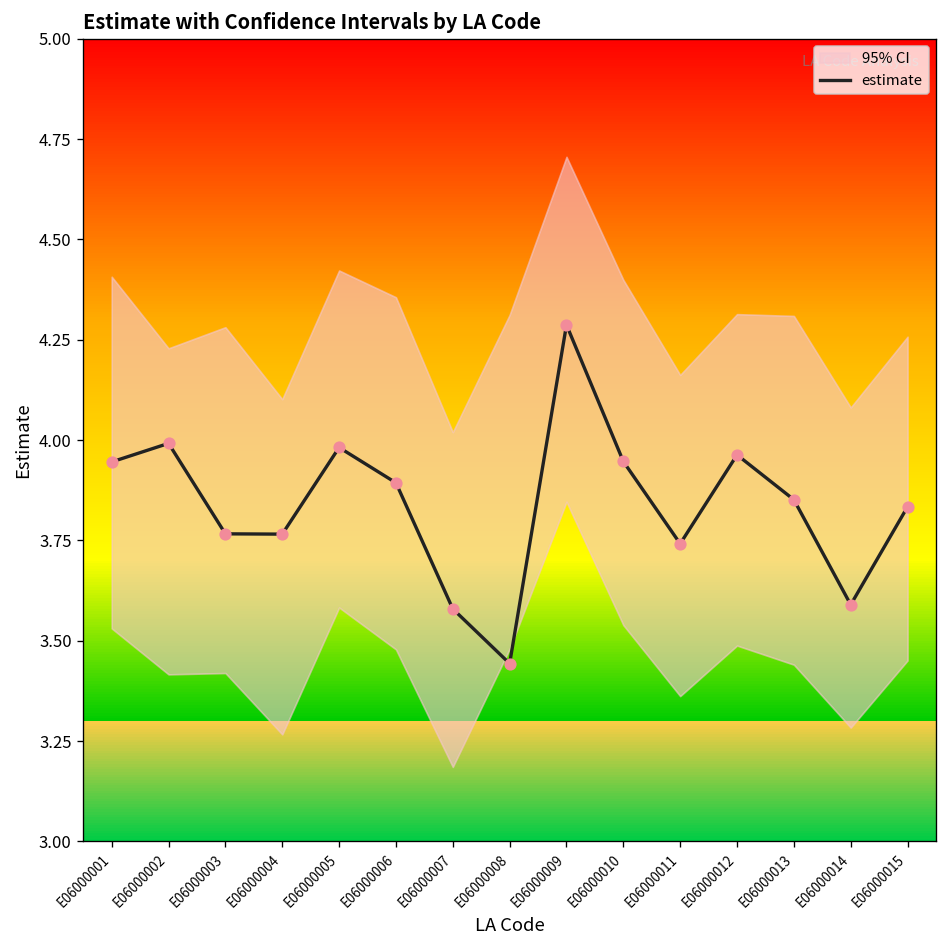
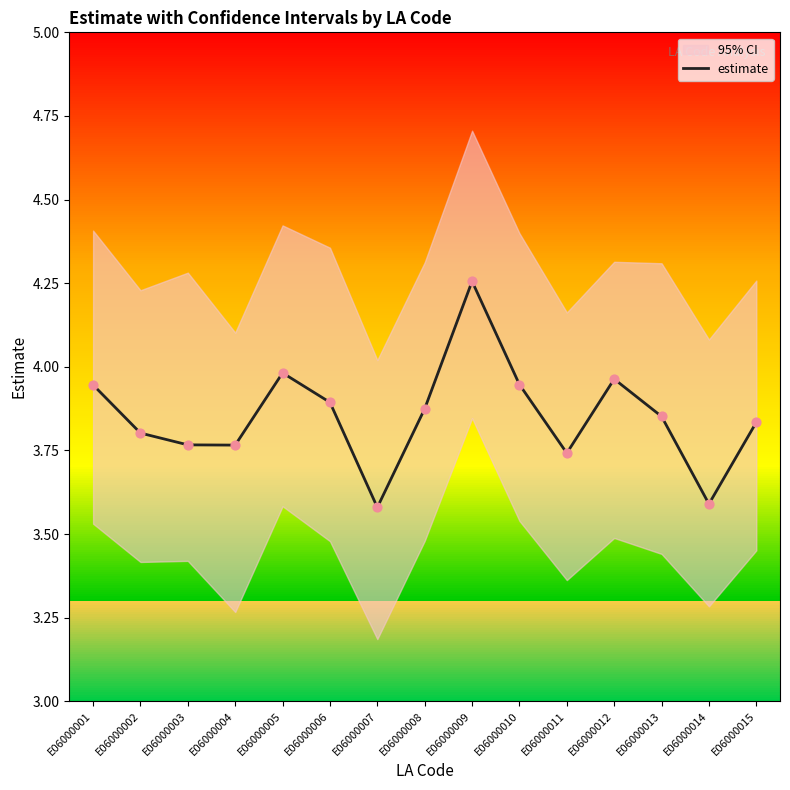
  {
    "estimate": {
      "E06000001": 3.95,
-     "E06000002": 3.99,
+     "E06000002": 3.80,
      "E06000003": 3.77,
      "E06000004": 3.77,
      "E06000005": 3.98,
      "E06000006": 3.89,
      "E06000007": 3.58,
-     "E06000008": 3.44,
-     "E06000009": 4.29,
+     "E06000008": 3.87,
+     "E06000009": 4.26,
      "E06000010": 3.95,
      "E06000011": 3.74,
      "E06000012": 3.96,
      "E06000013": 3.85,
      "E06000014": 3.59,
      "E06000015": 3.83
    }
  }
